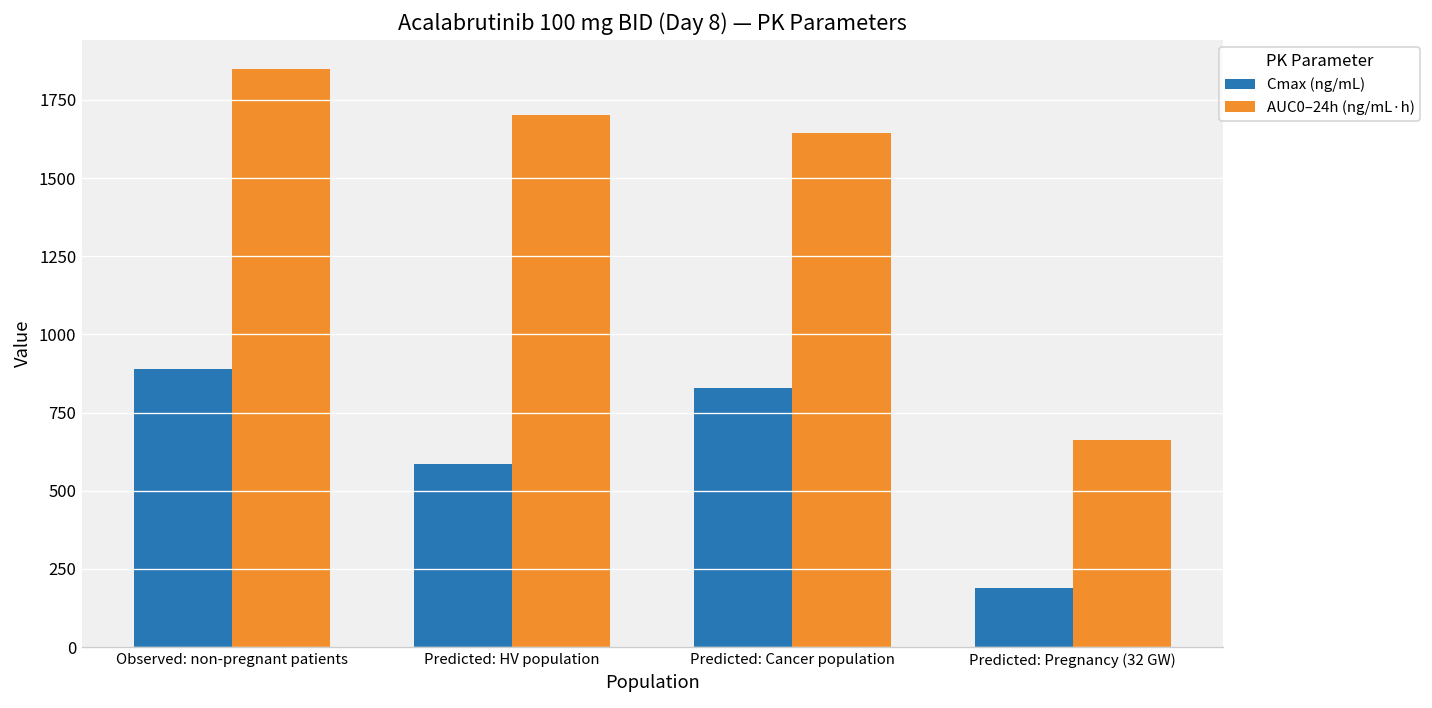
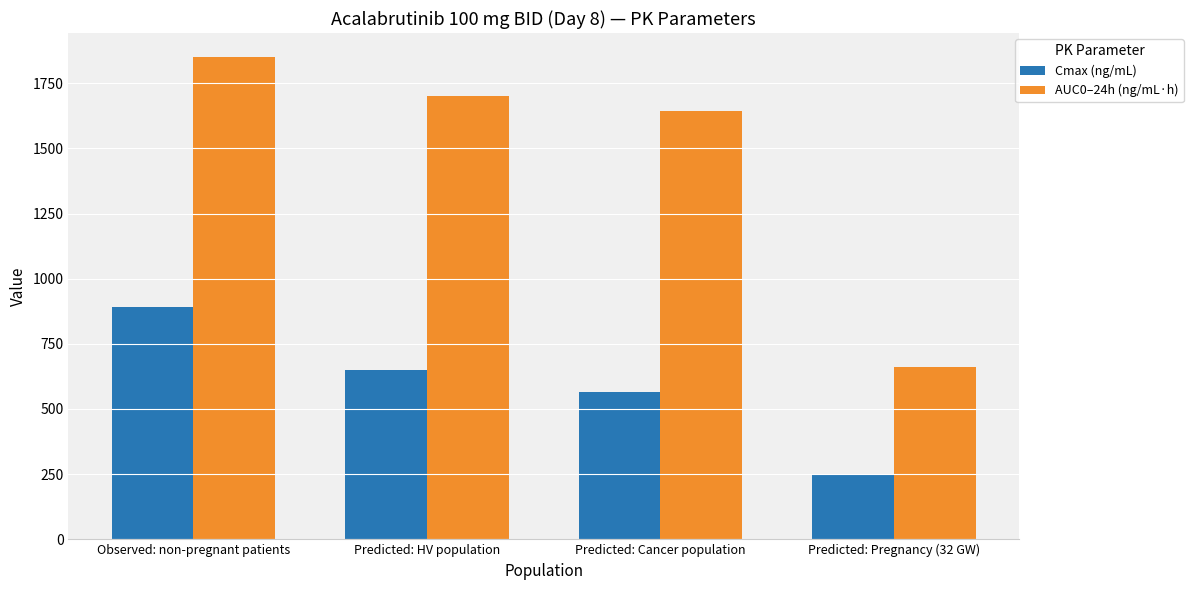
  {
    "Cmax (ng/mL)": {
      "Observed: non-pregnant patients": 890,
-     "Predicted: HV population": 590,
-     "Predicted: Cancer population": 830,
-     "Predicted: Pregnancy (32 GW)": 190
+     "Predicted: HV population": 650,
+     "Predicted: Cancer population": 570,
+     "Predicted: Pregnancy (32 GW)": 250
    },
    "AUC0–24h (ng/mL·h)": {
      "Observed: non-pregnant patients": 1850,
      "Predicted: HV population": 1700,
      "Predicted: Cancer population": 1640,
      "Predicted: Pregnancy (32 GW)": 660
    }
  }
